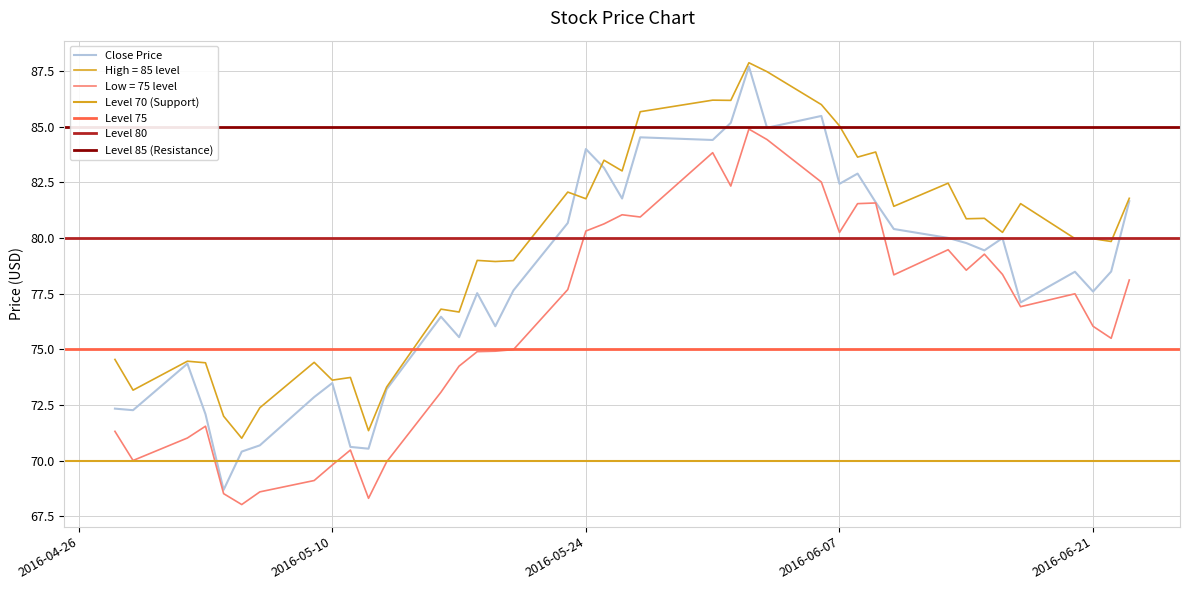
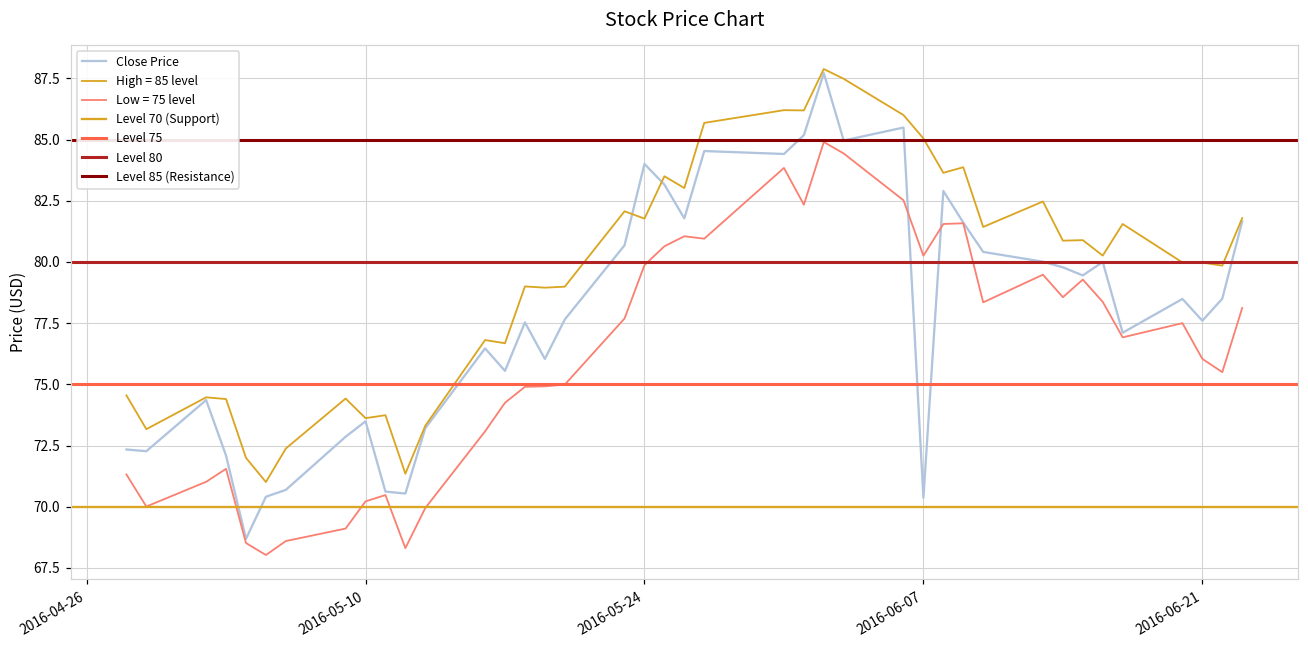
  {
    "Close Price": {
      "2016-05-10": 73.5,
      "2016-05-24": 84.0,
-     "2016-06-07": 82.4,
+     "2016-06-07": 70.4,
      "2016-06-21": 77.6
    },
    "High = 85 level": {
      "2016-05-10": 73.6,
      "2016-05-24": 81.8,
      "2016-06-07": 85.0,
      "2016-06-21": 80.0
    },
    "Low = 75 level": {
-     "2016-05-10": 69.8,
-     "2016-05-24": 80.3,
+     "2016-05-10": 70.2,
+     "2016-05-24": 79.9,
      "2016-06-07": 80.3,
      "2016-06-21": 76.0
    }
  }
